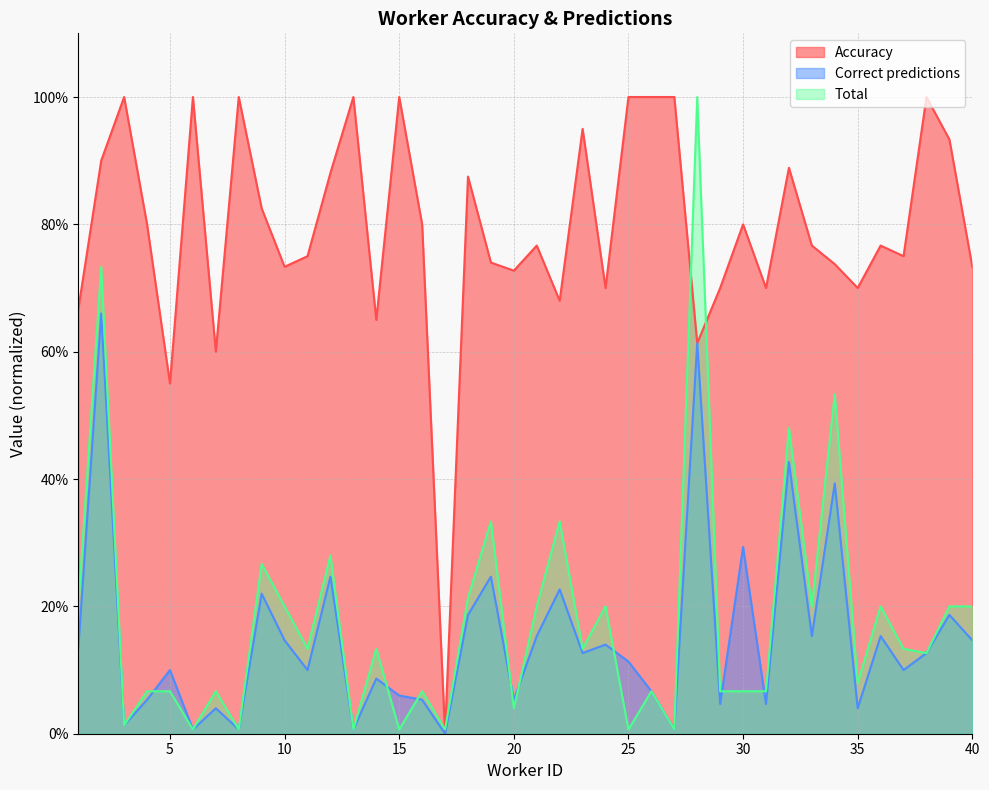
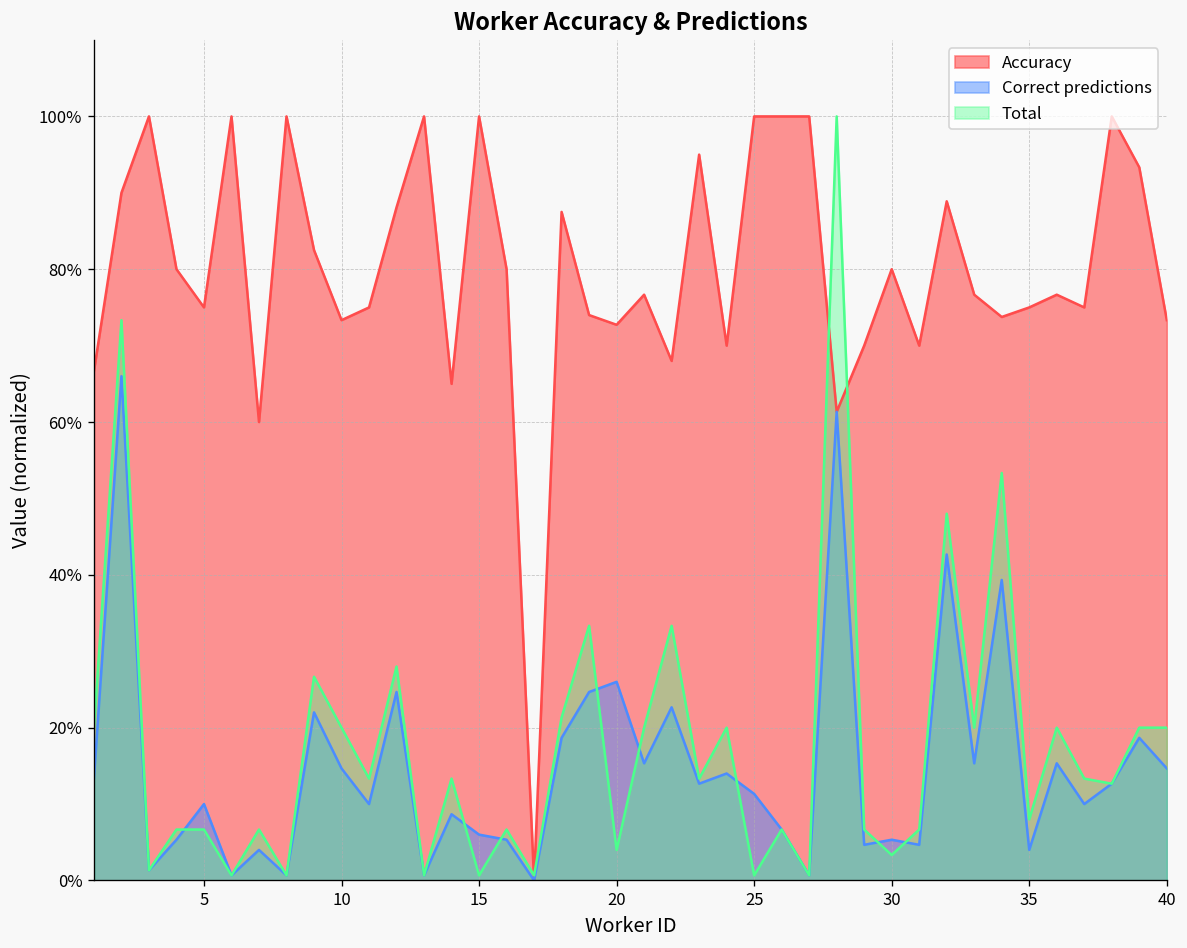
  {
    "Accuracy": {
-     "5": "55%",
+     "5": "75%",
      "10": "73%",
      "15": "100%",
      "20": "73%",
      "25": "100%",
      "30": "80%",
-     "35": "70%",
+     "35": "75%",
      "40": "73%"
    },
    "Correct predictions": {
      "5": "10%",
      "10": "15%",
      "15": "6%",
-     "20": "5%",
+     "20": "26%",
      "25": "11%",
-     "30": "29%",
+     "30": "5%",
      "35": "4%",
      "40": "15%"
    },
    "Total": {
      "5": "7%",
      "10": "20%",
      "15": "1%",
      "20": "4%",
      "25": "1%",
-     "30": "7%",
+     "30": "3%",
      "35": "8%",
      "40": "20%"
    }
  }
